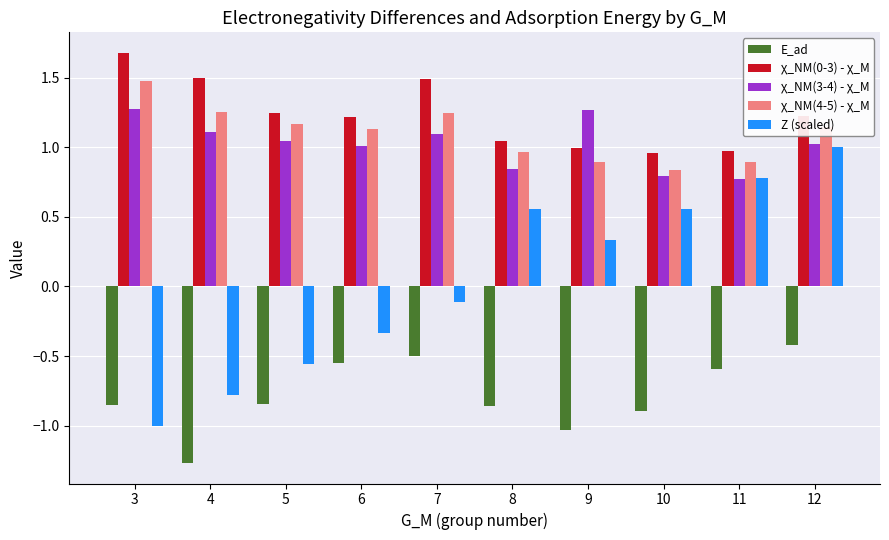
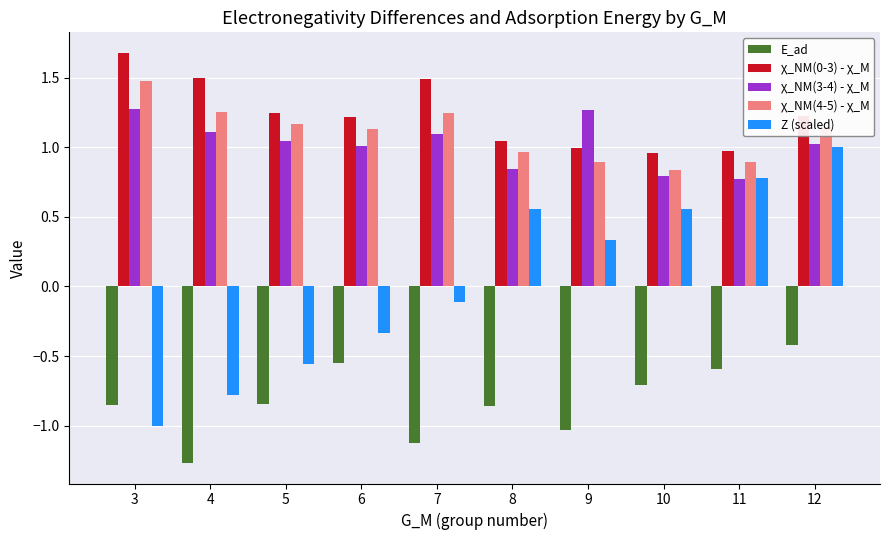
  {
    "E_ad": {
      "3": -0.85,
      "4": -1.27,
      "5": -0.84,
      "6": -0.55,
-     "7": -0.50,
+     "7": -1.13,
      "8": -0.86,
      "9": -1.03,
-     "10": -0.89,
+     "10": -0.71,
      "11": -0.59,
      "12": -0.42
    },
    "χ_NM(0-3) - χ_M": {
      "3": 1.68,
      "4": 1.50,
      "5": 1.25,
      "6": 1.22,
      "7": 1.49,
      "8": 1.05,
      "9": 1.00,
      "10": 0.96,
      "11": 0.98
    },
    "χ_NM(3-4) - χ_M": {
      "3": 1.28,
      "4": 1.11,
      "5": 1.04,
      "6": 1.01,
      "7": 1.10,
      "8": 0.84,
      "9": 1.27,
      "10": 0.79,
      "11": 0.77,
      "12": 1.02
    },
    "χ_NM(4-5) - χ_M": {
      "3": 1.48,
      "4": 1.26,
      "5": 1.17,
      "6": 1.14,
      "7": 1.25,
      "8": 0.97,
      "9": 0.90,
      "10": 0.84,
      "11": 0.90
    },
    "Z (scaled)": {
      "3": -1.00,
      "4": -0.78,
      "5": -0.56,
      "6": -0.33,
      "7": -0.11,
      "8": 0.56,
      "9": 0.33,
      "10": 0.56,
      "11": 0.78,
      "12": 1.00
    }
  }
